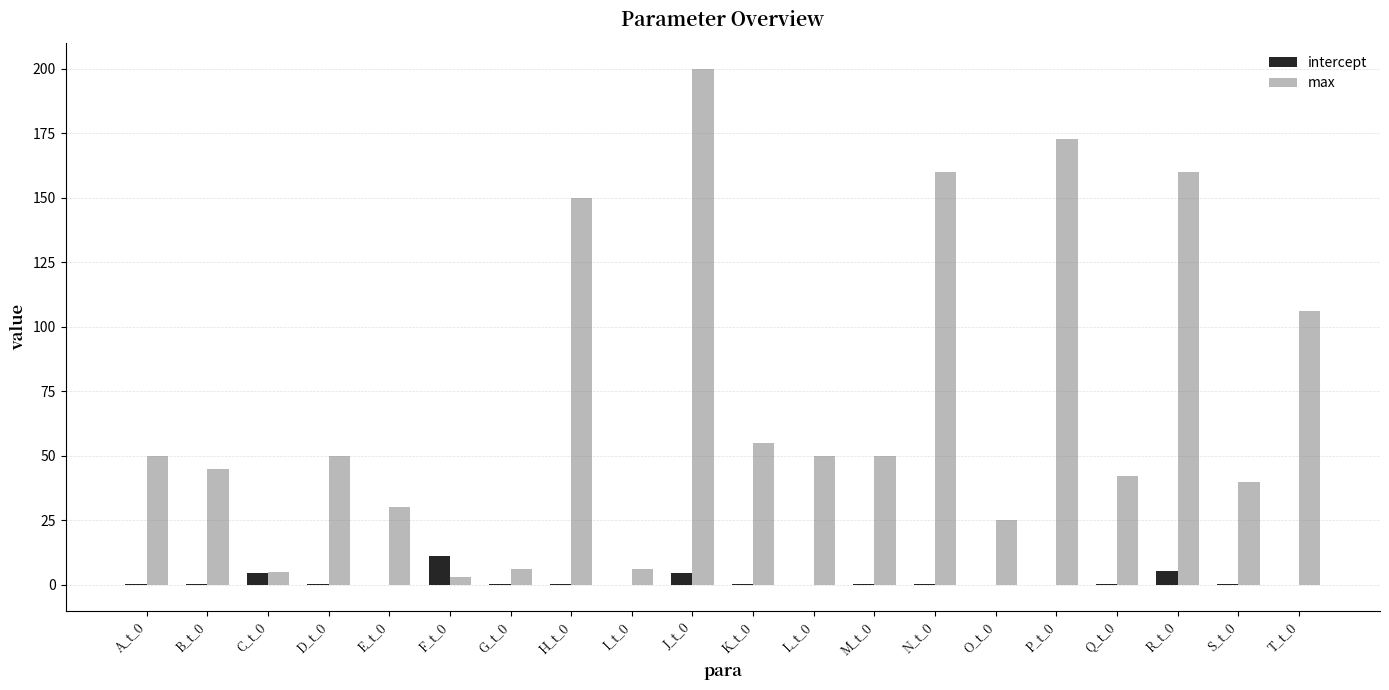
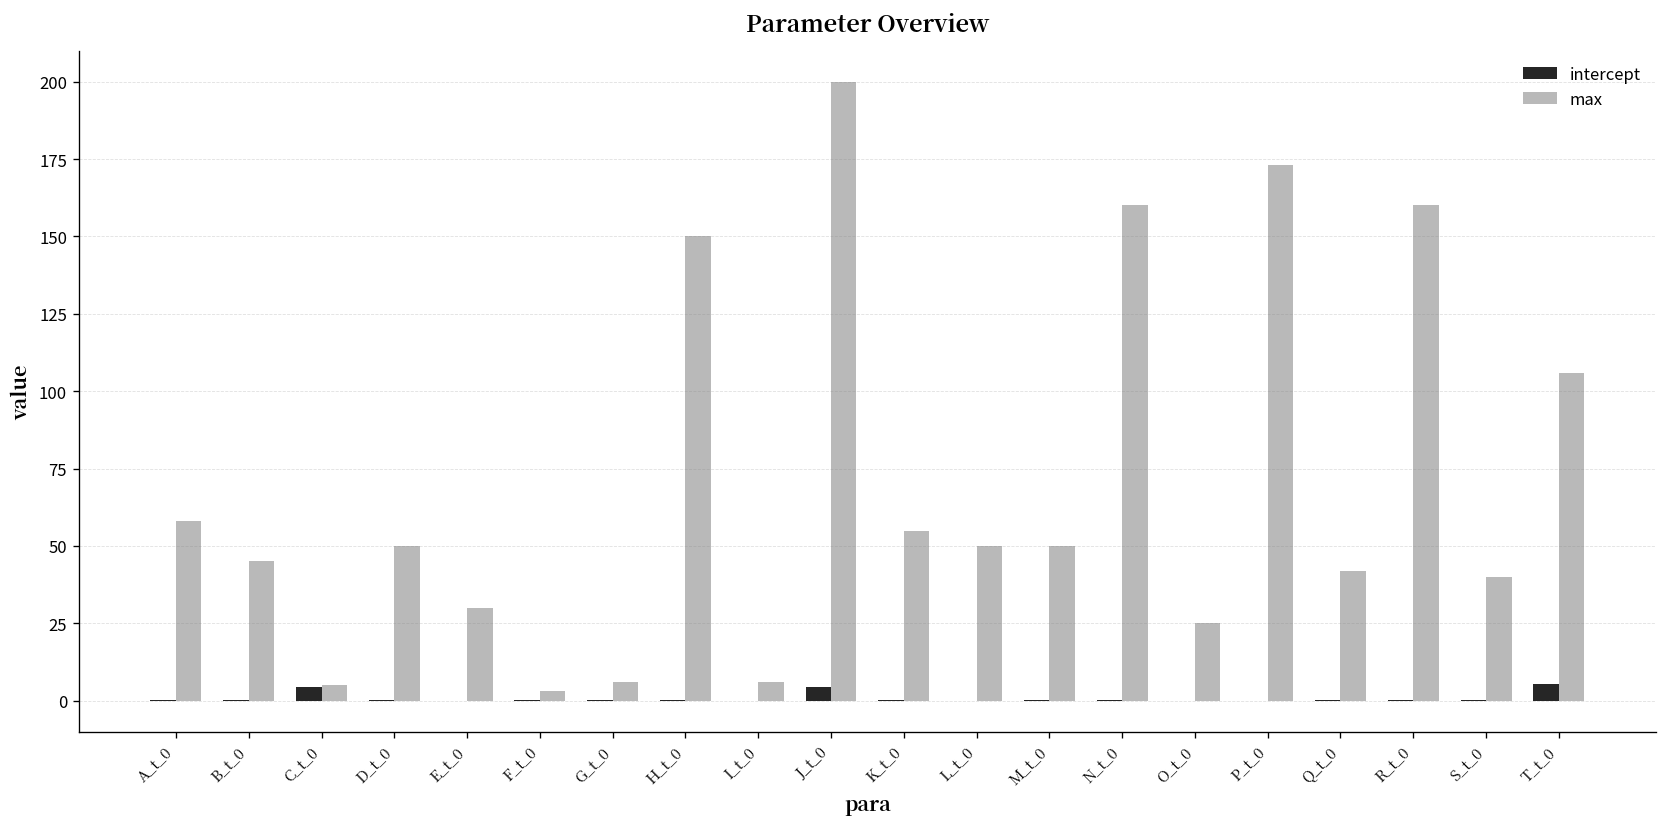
  {
    "intercept": {
      "C_t_0": 5,
-     "F_t_0": 11,
+     "F_t_0": 0,
      "J_t_0": 5,
-     "R_t_0": 5,
-     "T_t_0": 0
+     "R_t_0": 0,
+     "T_t_0": 5
    },
    "max": {
-     "A_t_0": 50,
+     "A_t_0": 58,
      "B_t_0": 45,
      "C_t_0": 5,
      "D_t_0": 50,
      "E_t_0": 30,
      "F_t_0": 3,
      "G_t_0": 6,
      "H_t_0": 150,
      "I_t_0": 6,
      "J_t_0": 200,
      "K_t_0": 55,
      "L_t_0": 50,
      "M_t_0": 50,
      "N_t_0": 160,
      "O_t_0": 25,
      "P_t_0": 173,
      "Q_t_0": 42,
      "R_t_0": 160,
      "S_t_0": 40,
      "T_t_0": 106
    }
  }
